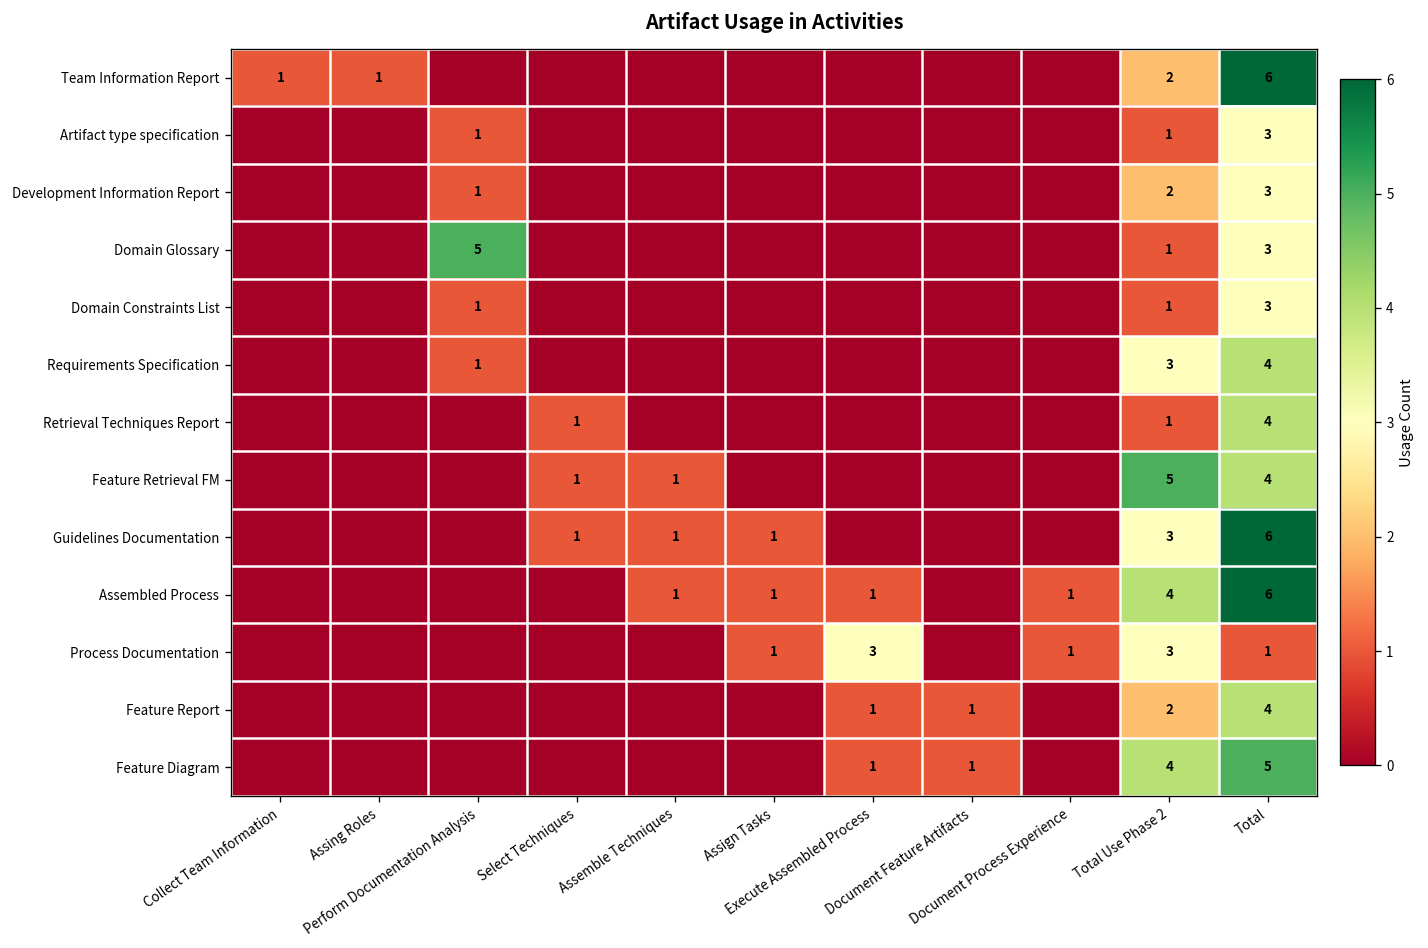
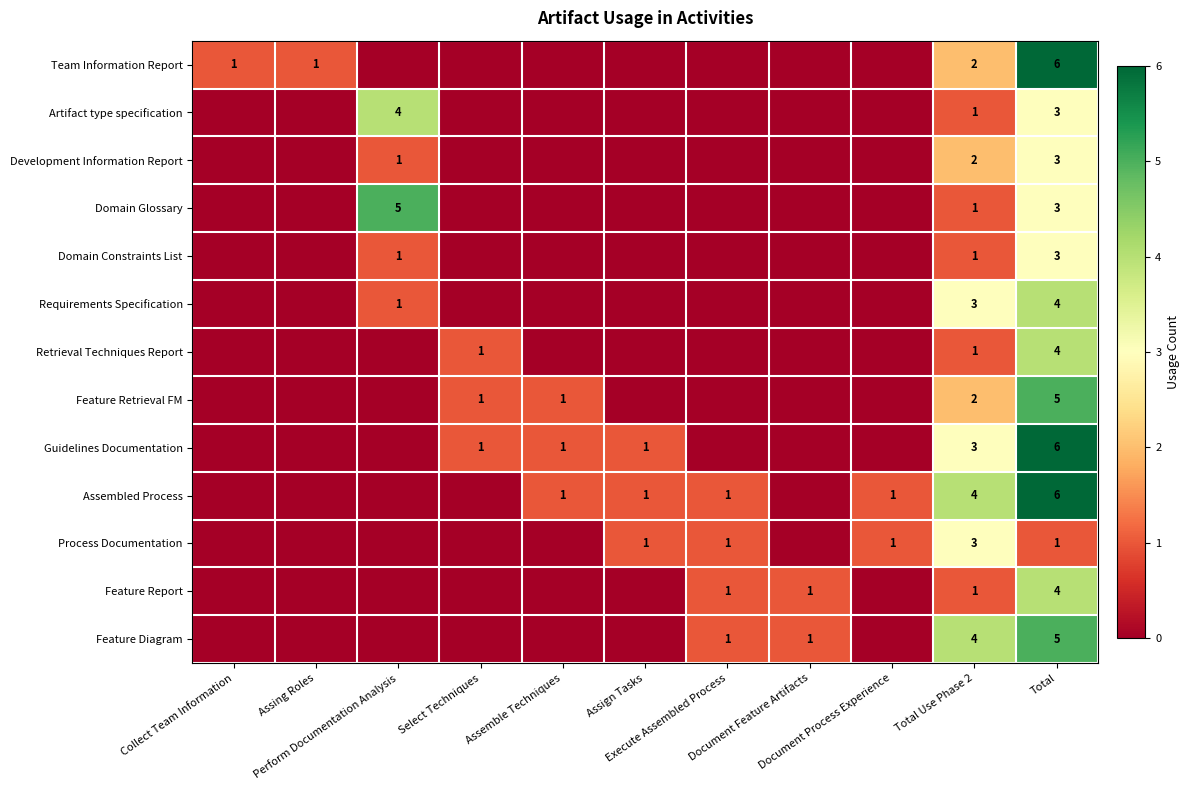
  {
    "Team Information Report": {
      "Collect Team Information": 1,
      "Assing Roles": 1,
      "Total Use Phase 2": 2,
      "Total": 6
    },
    "Artifact type specification": {
-     "Perform Documentation Analysis": 1,
+     "Perform Documentation Analysis": 4,
      "Total Use Phase 2": 1,
      "Total": 3
    },
    "Development Information Report": {
      "Perform Documentation Analysis": 1,
      "Total Use Phase 2": 2,
      "Total": 3
    },
    "Domain Glossary": {
      "Perform Documentation Analysis": 5,
      "Total Use Phase 2": 1,
      "Total": 3
    },
    "Domain Constraints List": {
      "Perform Documentation Analysis": 1,
      "Total Use Phase 2": 1,
      "Total": 3
    },
    "Requirements Specification": {
      "Perform Documentation Analysis": 1,
      "Total Use Phase 2": 3,
      "Total": 4
    },
    "Retrieval Techniques Report": {
      "Select Techniques": 1,
      "Total Use Phase 2": 1,
      "Total": 4
    },
    "Feature Retrieval FM": {
      "Select Techniques": 1,
      "Assemble Techniques": 1,
-     "Total Use Phase 2": 5,
-     "Total": 4
+     "Total Use Phase 2": 2,
+     "Total": 5
    },
    "Guidelines Documentation": {
      "Select Techniques": 1,
      "Assemble Techniques": 1,
      "Assign Tasks": 1,
      "Total Use Phase 2": 3,
      "Total": 6
    },
    "Assembled Process": {
      "Assemble Techniques": 1,
      "Assign Tasks": 1,
      "Execute Assembled Process": 1,
      "Document Process Experience": 1,
      "Total Use Phase 2": 4,
      "Total": 6
    },
    "Process Documentation": {
      "Assign Tasks": 1,
-     "Execute Assembled Process": 3,
+     "Execute Assembled Process": 1,
      "Document Process Experience": 1,
      "Total Use Phase 2": 3,
      "Total": 1
    },
    "Feature Report": {
      "Execute Assembled Process": 1,
      "Document Feature Artifacts": 1,
-     "Total Use Phase 2": 2,
+     "Total Use Phase 2": 1,
      "Total": 4
    },
    "Feature Diagram": {
      "Execute Assembled Process": 1,
      "Document Feature Artifacts": 1,
      "Total Use Phase 2": 4,
      "Total": 5
    }
  }
